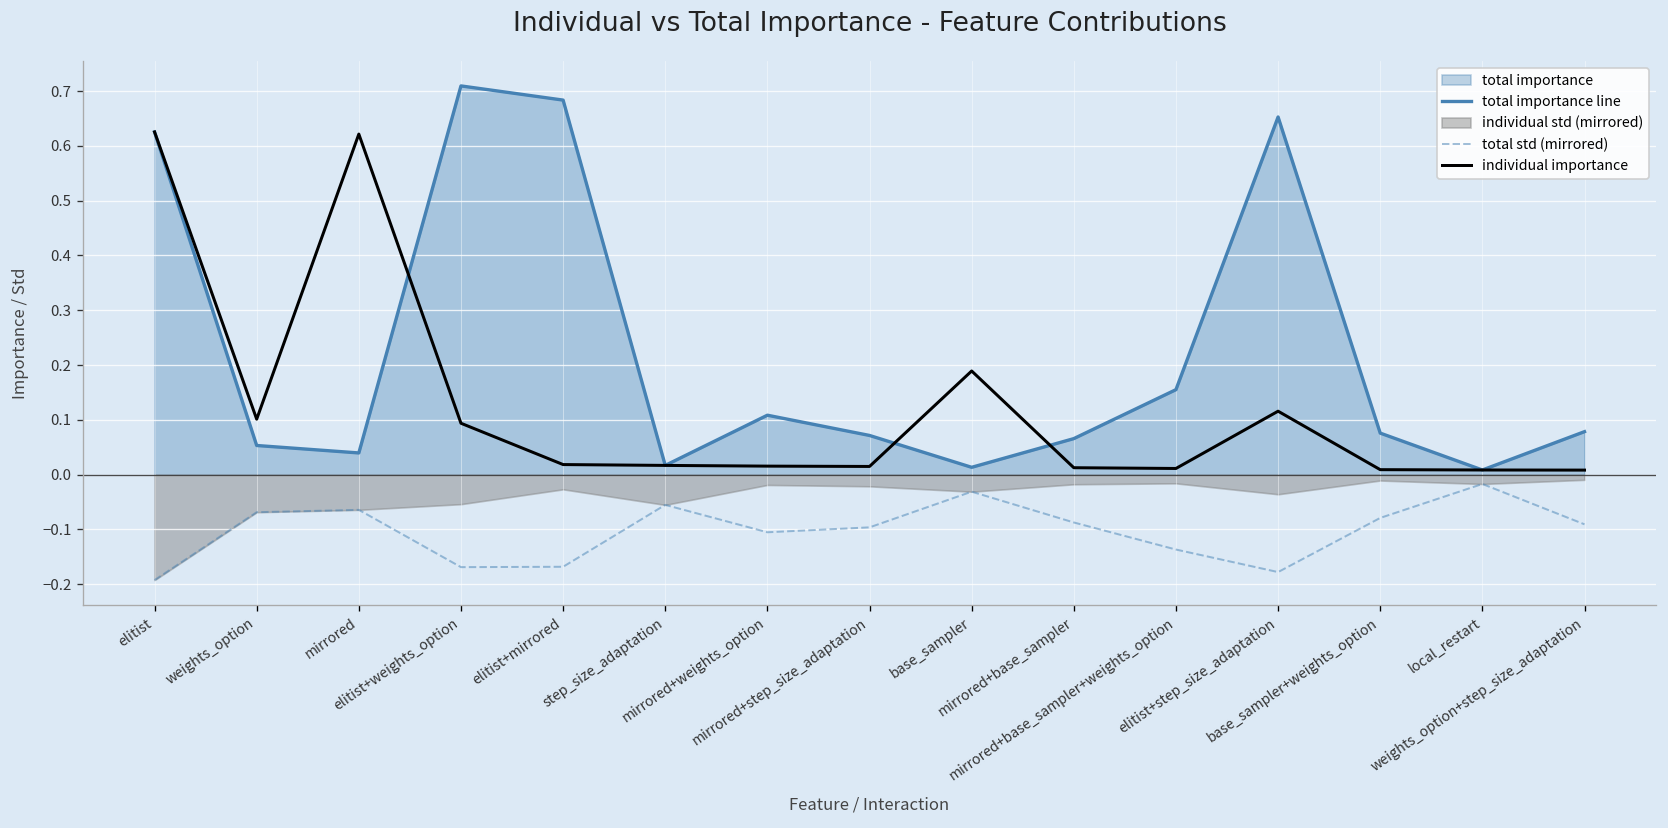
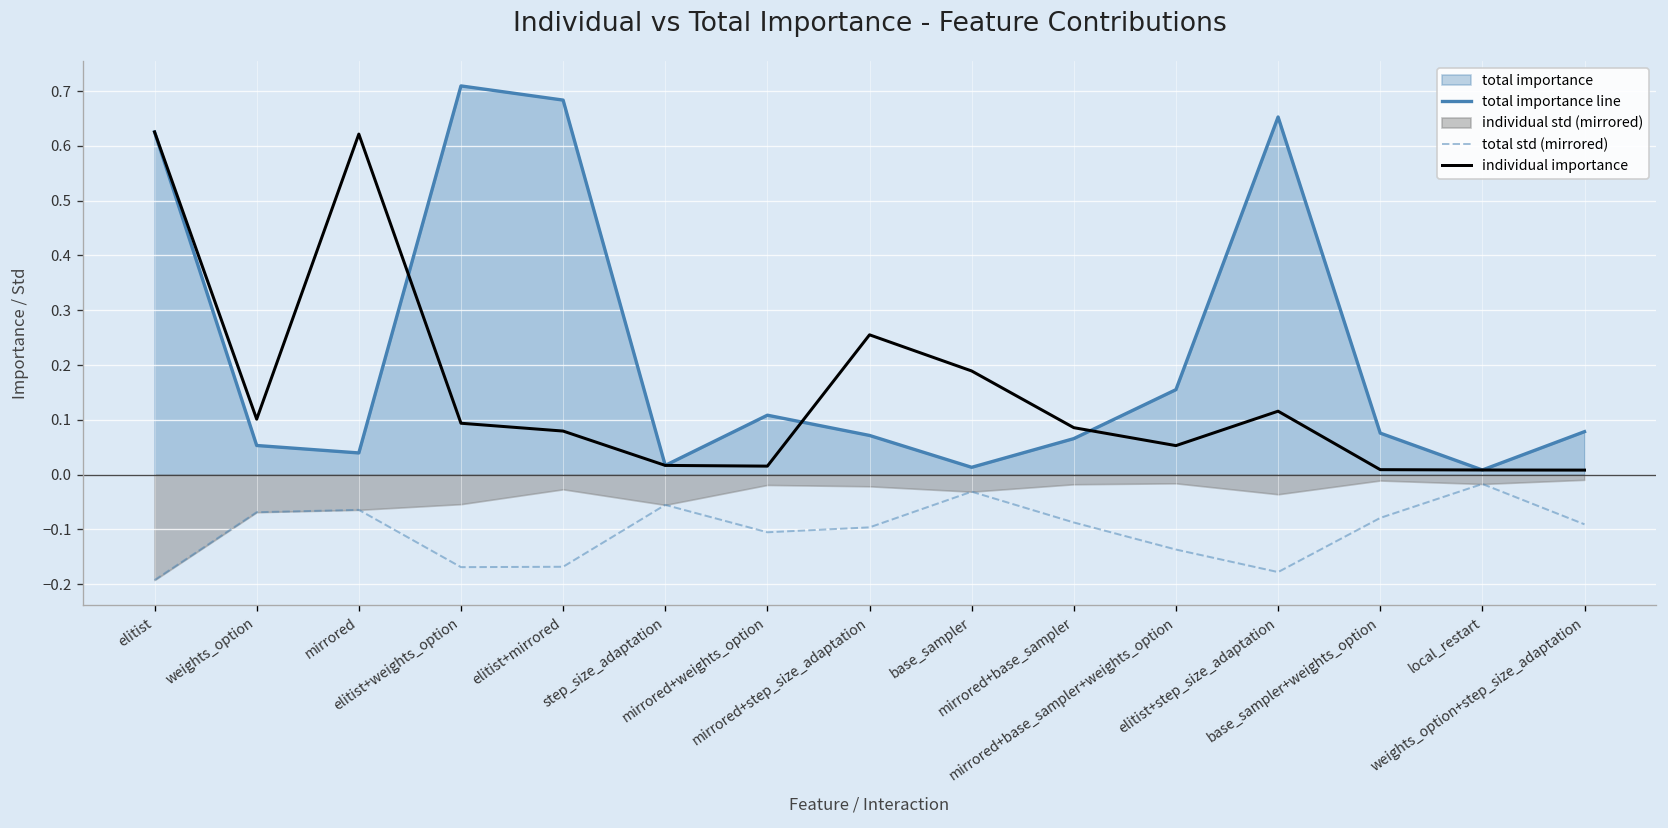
  {
    "individual importance": {
      "weights_option": 0.10,
      "mirrored": 0.62,
      "elitist+weights_option": 0.09,
-     "elitist+mirrored": 0.02,
+     "elitist+mirrored": 0.08,
      "mirrored+weights_option": 0.02,
-     "mirrored+step_size_adaptation": 0.02,
+     "mirrored+step_size_adaptation": 0.26,
      "base_sampler": 0.19,
-     "mirrored+base_sampler": 0.01,
-     "mirrored+base_sampler+weights_option": 0.01,
+     "mirrored+base_sampler": 0.09,
+     "mirrored+base_sampler+weights_option": 0.05,
      "elitist+step_size_adaptation": 0.12,
      "base_sampler+weights_option": 0.01,
      "weights_option+step_size_adaptation": 0.01
    }
  }
